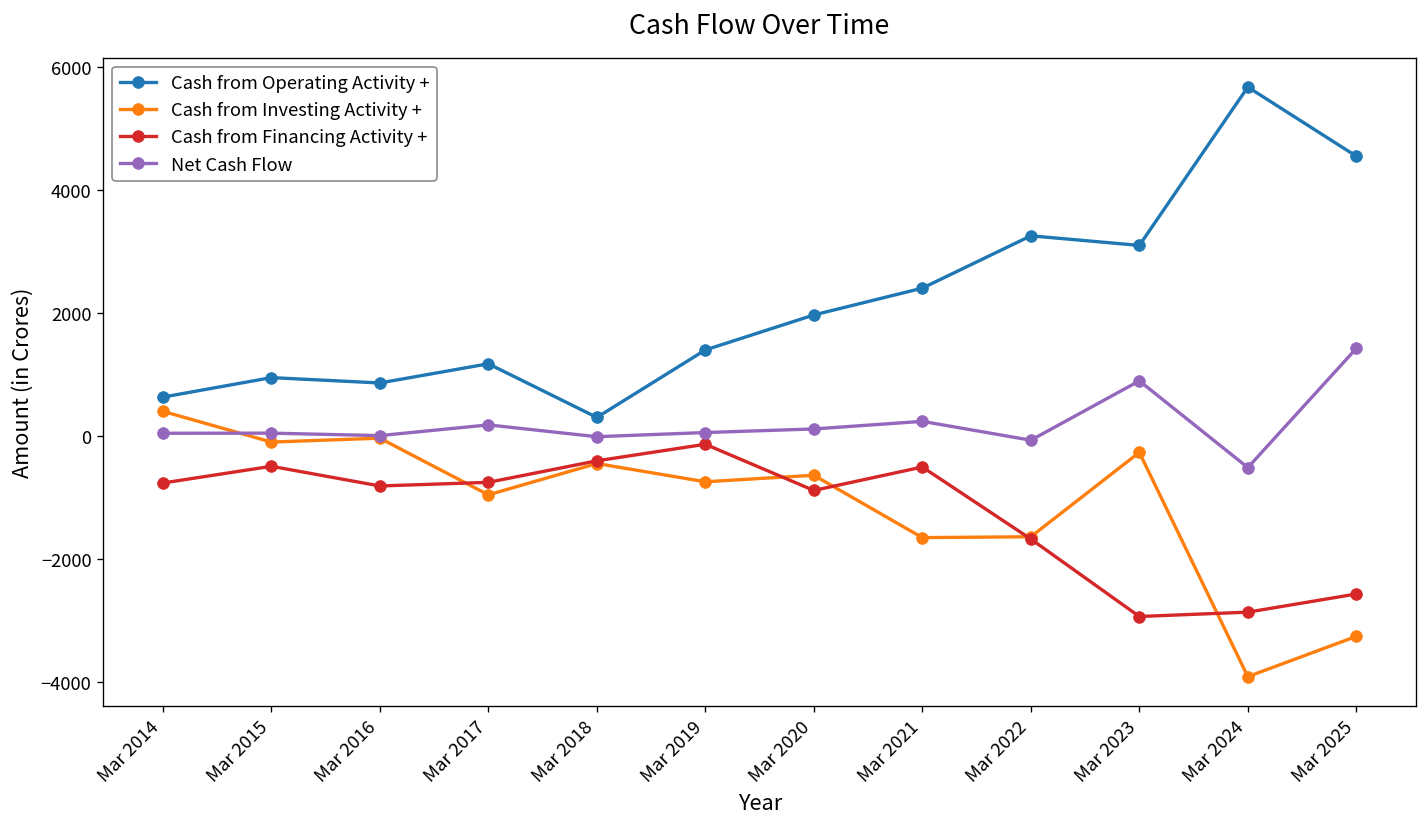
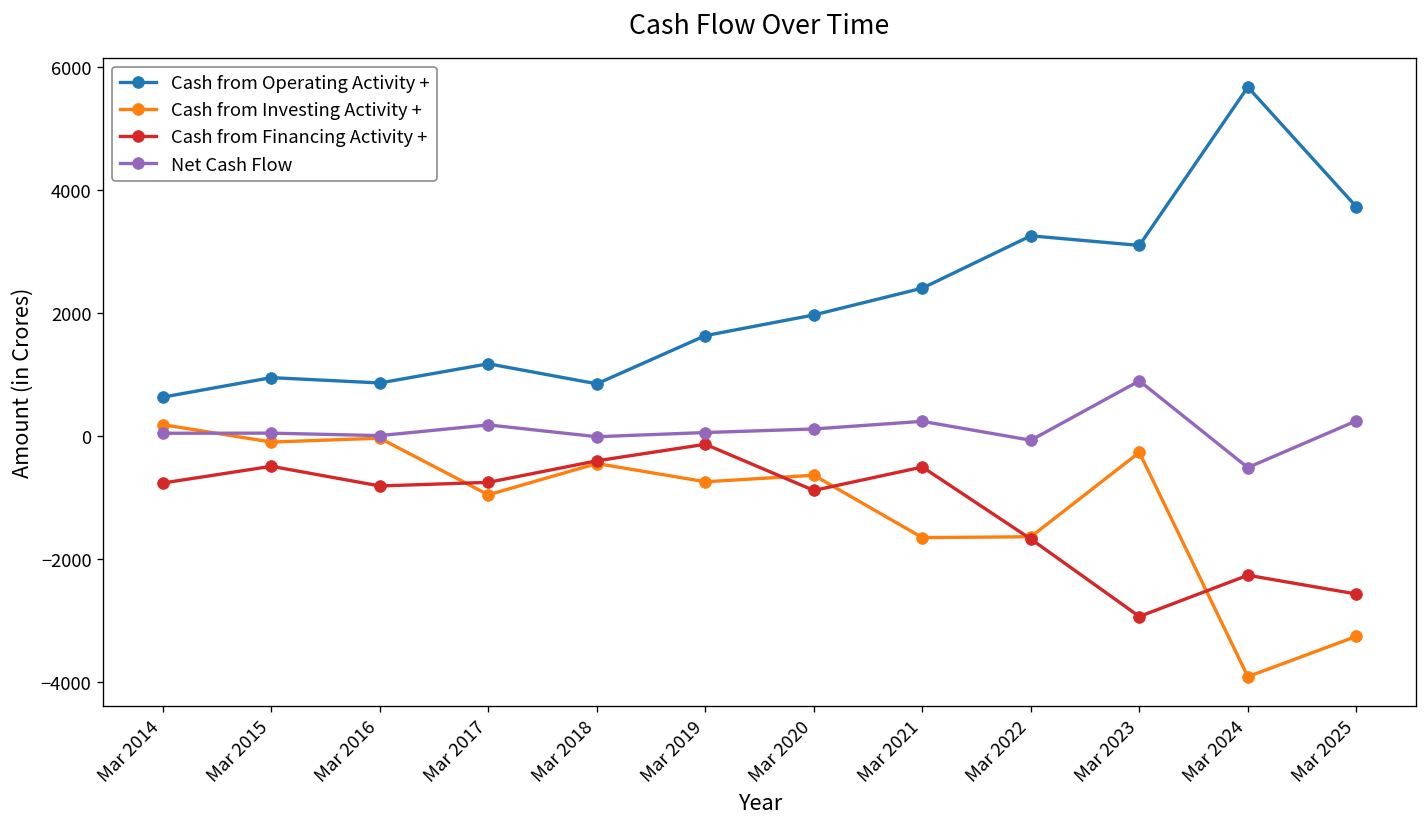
  {
    "Cash from Operating Activity +": {
      "Mar 2014": 600,
      "Mar 2015": 900,
      "Mar 2016": 900,
      "Mar 2017": 1200,
-     "Mar 2018": 300,
-     "Mar 2019": 1400,
+     "Mar 2018": 800,
+     "Mar 2019": 1600,
      "Mar 2020": 2000,
      "Mar 2021": 2400,
      "Mar 2022": 3300,
      "Mar 2023": 3100,
      "Mar 2024": 5700,
-     "Mar 2025": 4500
+     "Mar 2025": 3700
    },
    "Cash from Investing Activity +": {
-     "Mar 2014": 400,
+     "Mar 2014": 200,
      "Mar 2015": -100,
      "Mar 2017": -1000,
      "Mar 2019": -700,
      "Mar 2020": -600,
      "Mar 2021": -1700,
      "Mar 2023": -300,
      "Mar 2024": -3900,
      "Mar 2025": -3300
    },
    "Cash from Financing Activity +": {
      "Mar 2014": -800,
      "Mar 2015": -500,
      "Mar 2016": -800,
      "Mar 2017": -800,
      "Mar 2019": -100,
      "Mar 2020": -900,
      "Mar 2021": -500,
      "Mar 2023": -2900,
-     "Mar 2024": -2900,
+     "Mar 2024": -2300,
      "Mar 2025": -2600
    },
    "Net Cash Flow": {
      "Mar 2014": 0,
      "Mar 2015": 0,
      "Mar 2017": 200,
      "Mar 2018": 0,
      "Mar 2019": 100,
      "Mar 2020": 100,
      "Mar 2021": 200,
      "Mar 2022": -100,
      "Mar 2023": 900,
      "Mar 2024": -500,
-     "Mar 2025": 1400
+     "Mar 2025": 200
    }
  }
